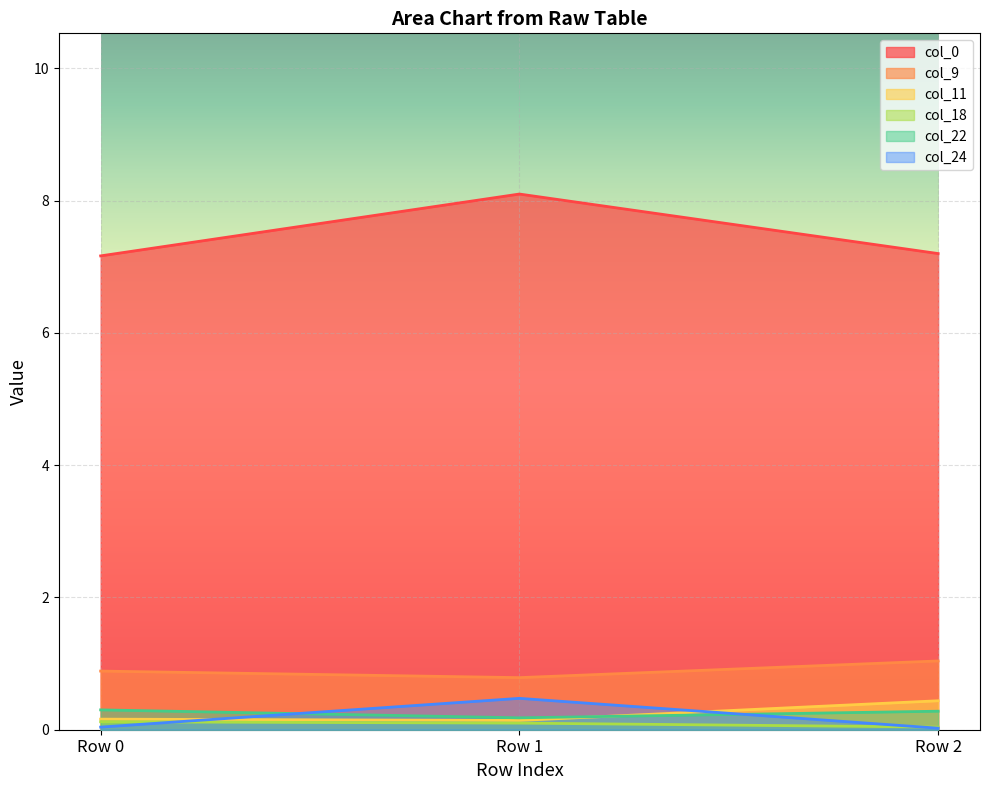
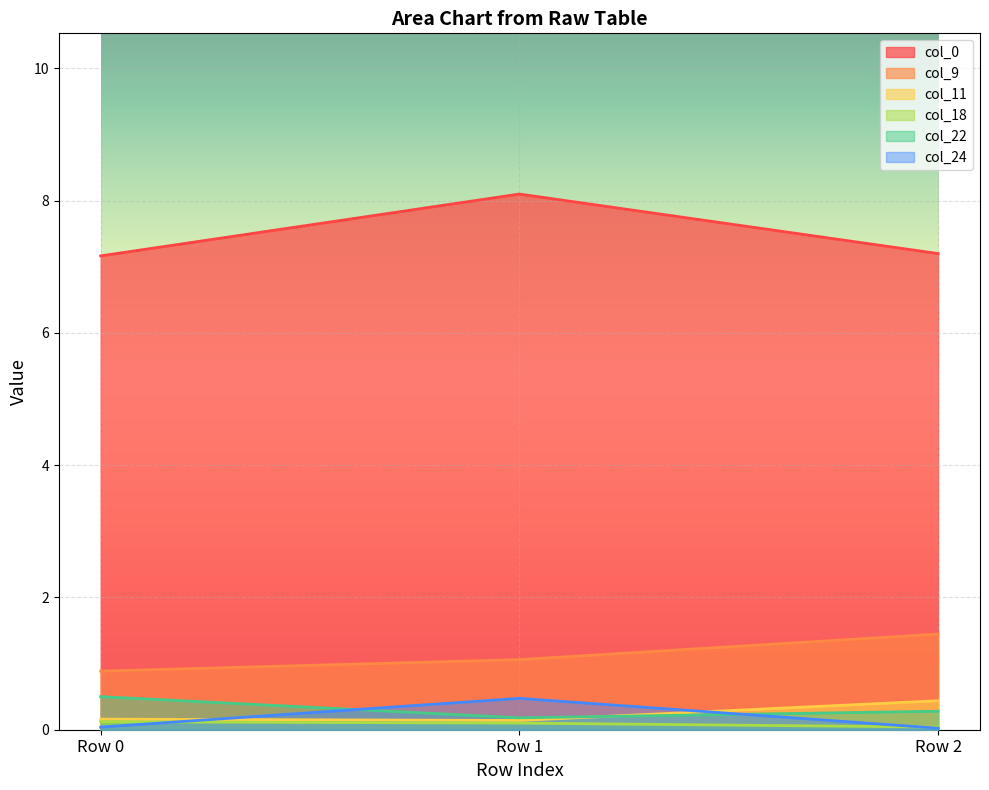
  {
    "col_0": {
      "Row 0": 7.2,
      "Row 1": 8.1,
      "Row 2": 7.2
    },
    "col_9": {
      "Row 0": 0.9,
-     "Row 1": 0.8,
-     "Row 2": 1.0
+     "Row 1": 1.1,
+     "Row 2": 1.4
    },
    "col_11": {
      "Row 0": 0.2,
      "Row 1": 0.1,
      "Row 2": 0.4
    },
    "col_18": {
      "Row 0": 0.1,
      "Row 1": 0.1
    },
    "col_22": {
-     "Row 0": 0.3,
+     "Row 0": 0.5,
      "Row 1": 0.2,
      "Row 2": 0.3
    },
    "col_24": {
      "Row 0": 0.0,
      "Row 1": 0.5
    }
  }
